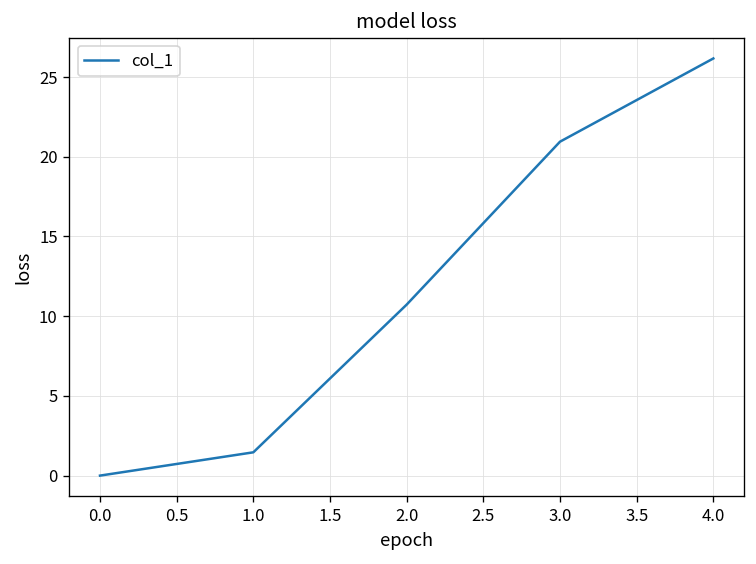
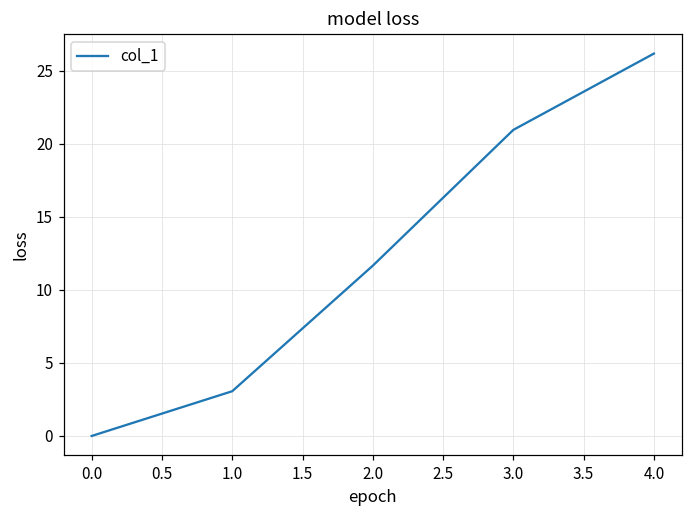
  {
    "0.0": 0.0,
-   "1.0": 1.5,
-   "2.0": 10.7,
+   "1.0": 3.1,
+   "2.0": 11.7,
    "3.0": 20.9,
    "4.0": 26.2
  }
